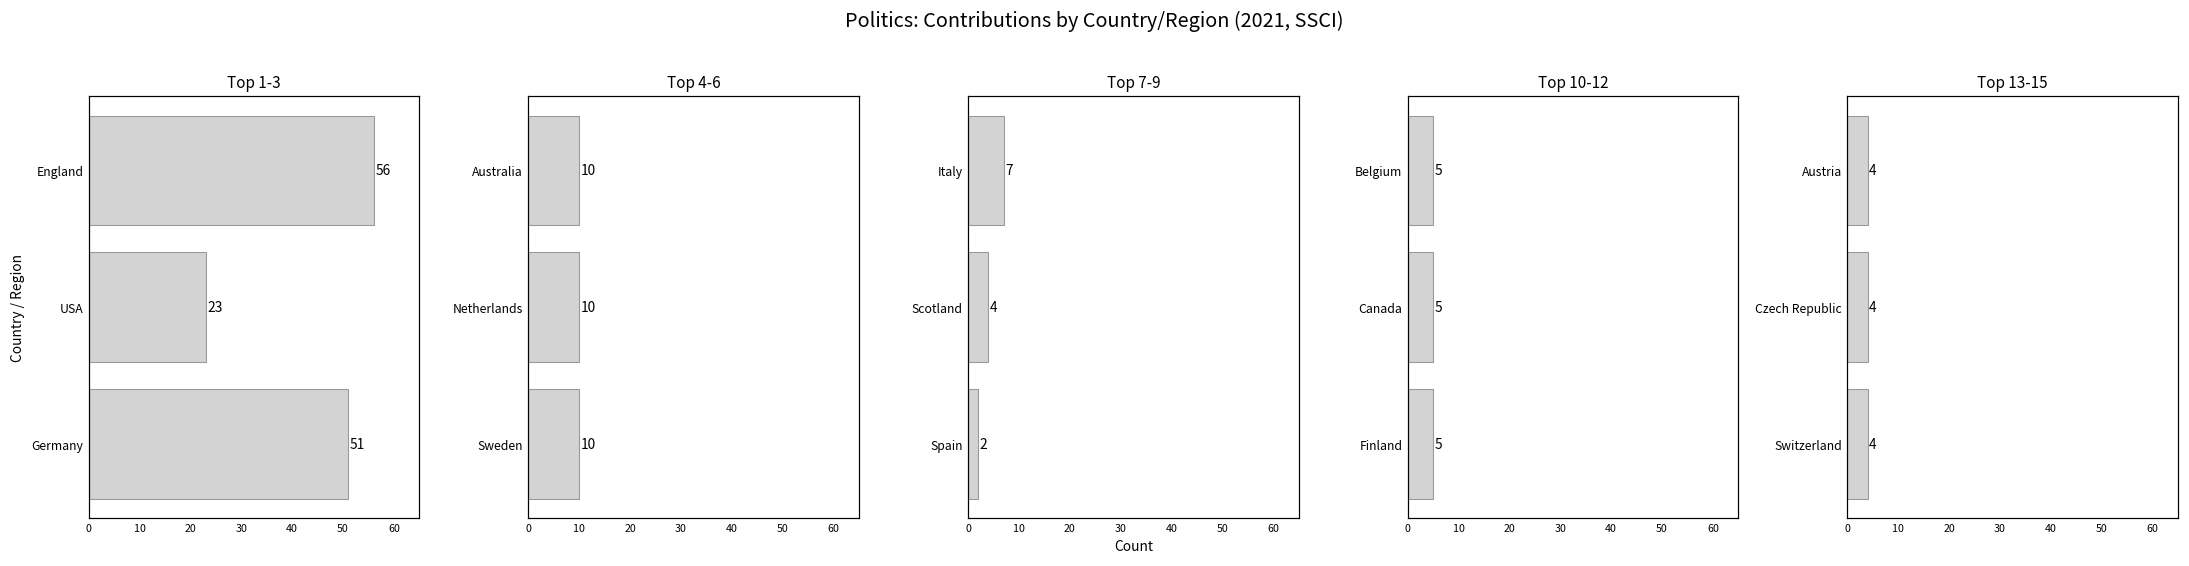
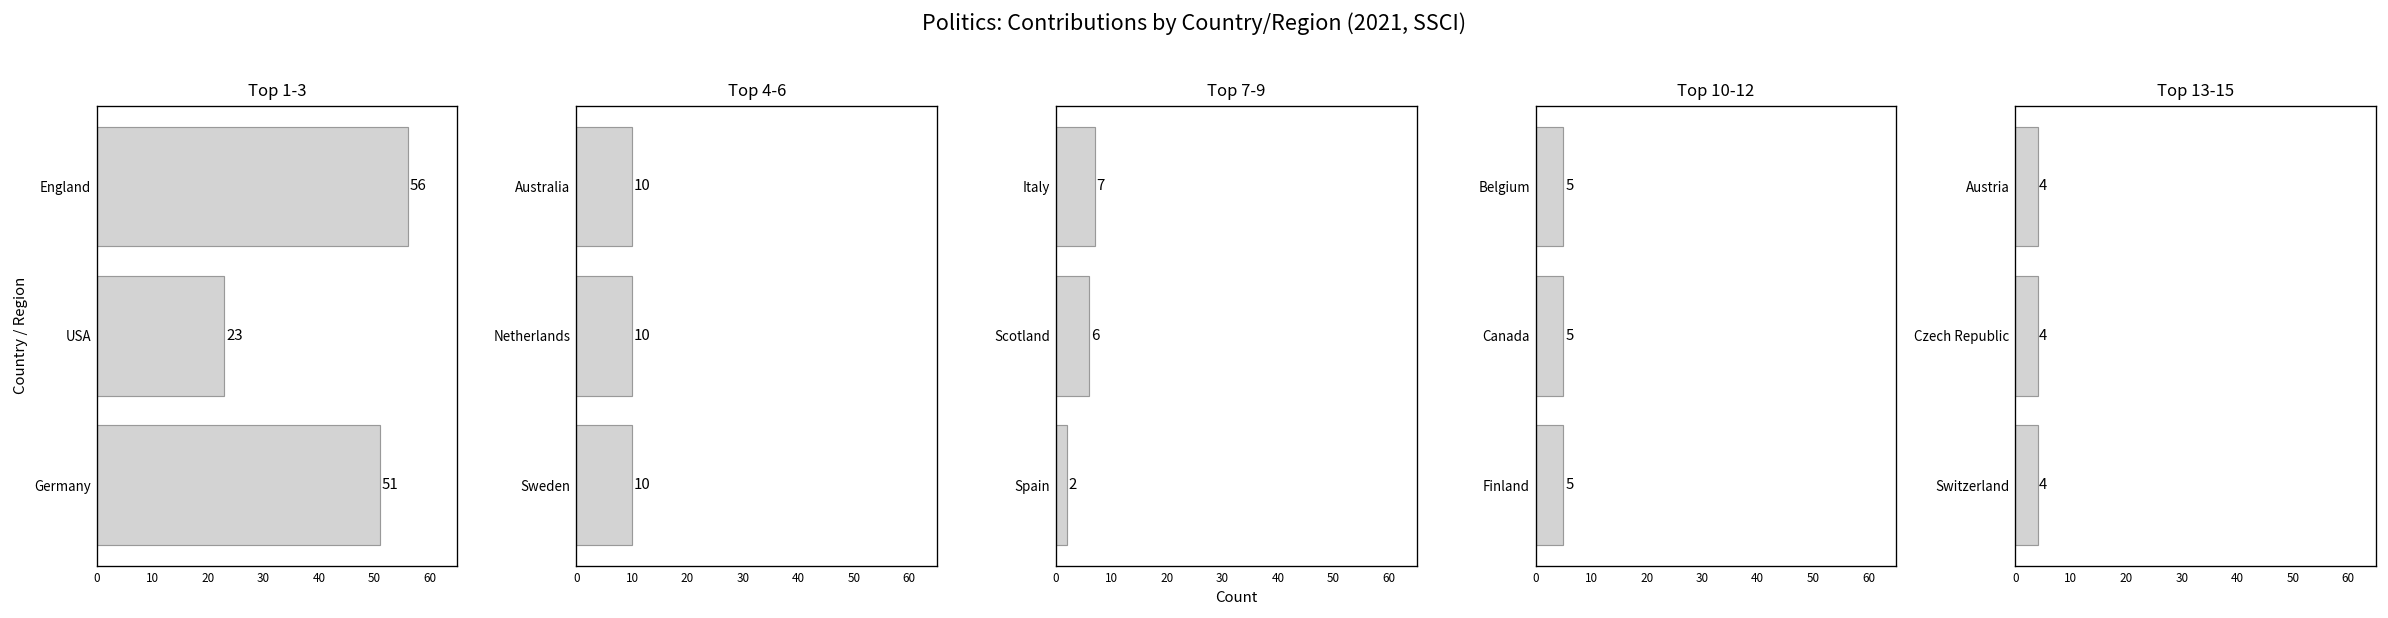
  {
    "Top 1-3": {
      "England": 56,
      "USA": 23,
      "Germany": 51
    },
    "Top 4-6": {
      "Australia": 10,
      "Netherlands": 10,
      "Sweden": 10
    },
    "Top 7-9": {
      "Italy": 7,
-     "Scotland": 4,
+     "Scotland": 6,
      "Spain": 2
    },
    "Top 10-12": {
      "Belgium": 5,
      "Canada": 5,
      "Finland": 5
    },
    "Top 13-15": {
      "Austria": 4,
      "Czech Republic": 4,
      "Switzerland": 4
    }
  }
